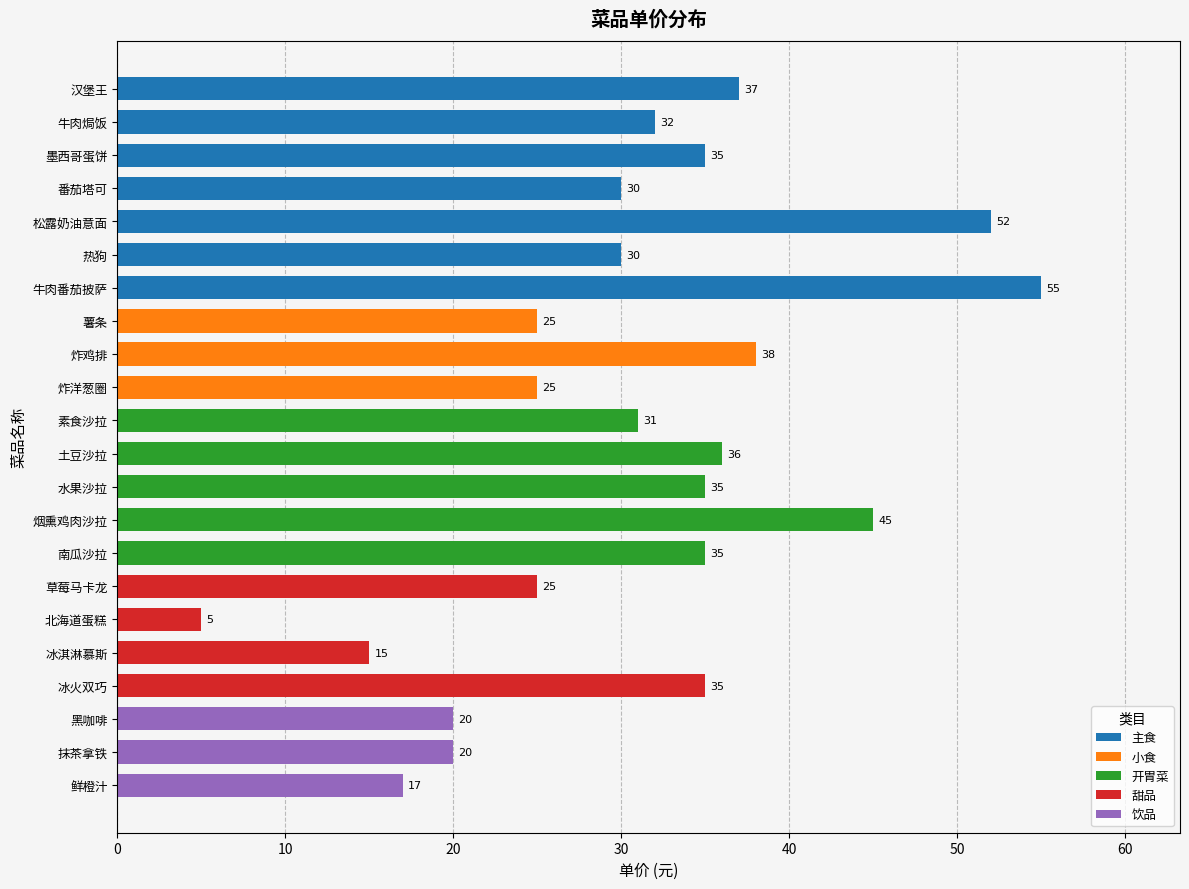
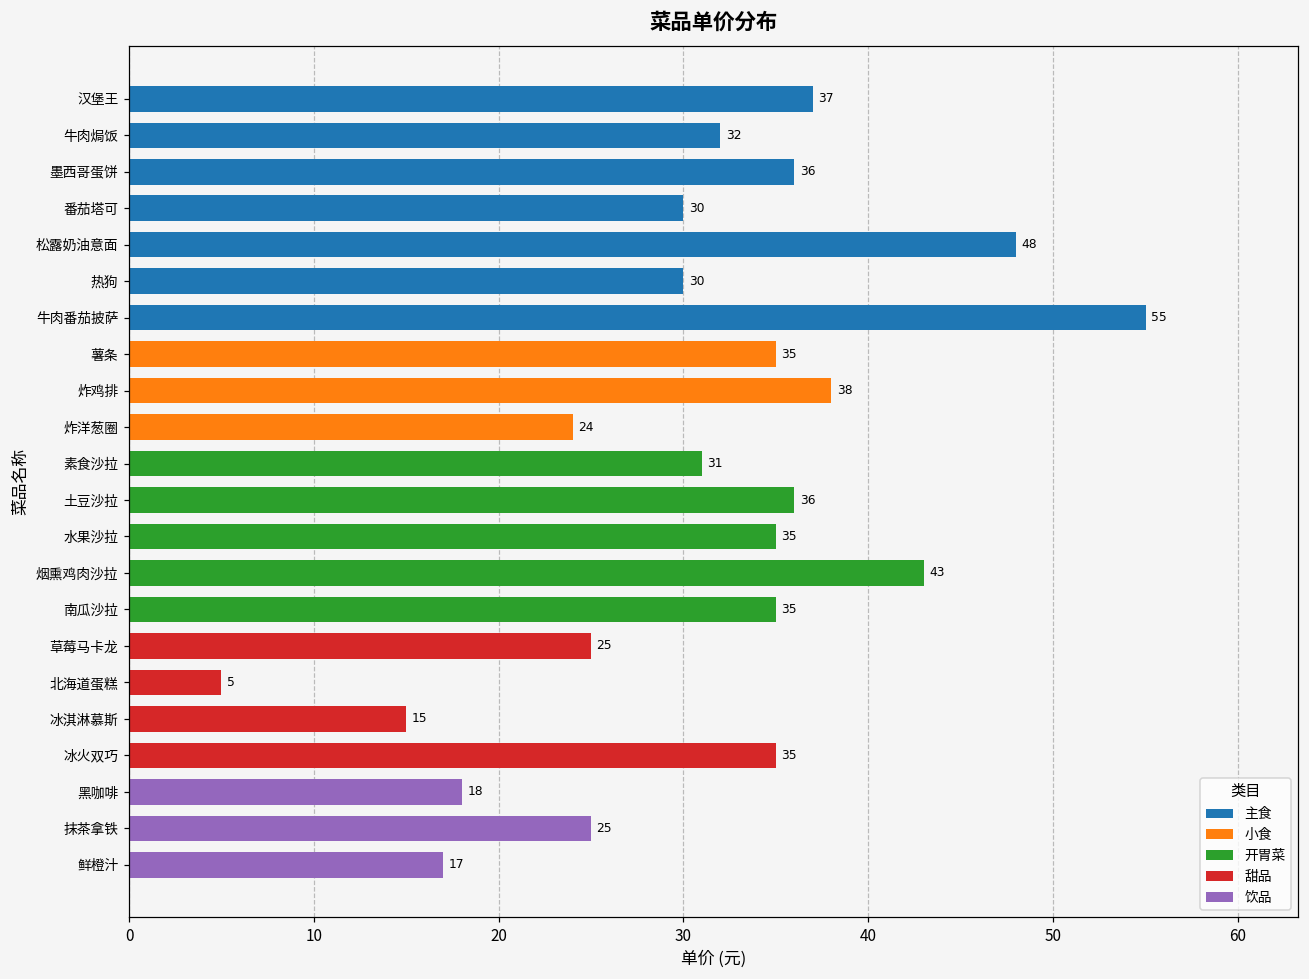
  {
    "汉堡王": 37,
    "牛肉焗饭": 32,
-   "墨西哥蛋饼": 35,
+   "墨西哥蛋饼": 36,
    "番茄塔可": 30,
-   "松露奶油意面": 52,
+   "松露奶油意面": 48,
    "热狗": 30,
    "牛肉番茄披萨": 55,
-   "薯条": 25,
+   "薯条": 35,
    "炸鸡排": 38,
-   "炸洋葱圈": 25,
+   "炸洋葱圈": 24,
    "素食沙拉": 31,
    "土豆沙拉": 36,
    "水果沙拉": 35,
-   "烟熏鸡肉沙拉": 45,
+   "烟熏鸡肉沙拉": 43,
    "南瓜沙拉": 35,
    "草莓马卡龙": 25,
    "北海道蛋糕": 5,
    "冰淇淋慕斯": 15,
    "冰火双巧": 35,
-   "黑咖啡": 20,
-   "抹茶拿铁": 20,
+   "黑咖啡": 18,
+   "抹茶拿铁": 25,
    "鲜橙汁": 17
  }
